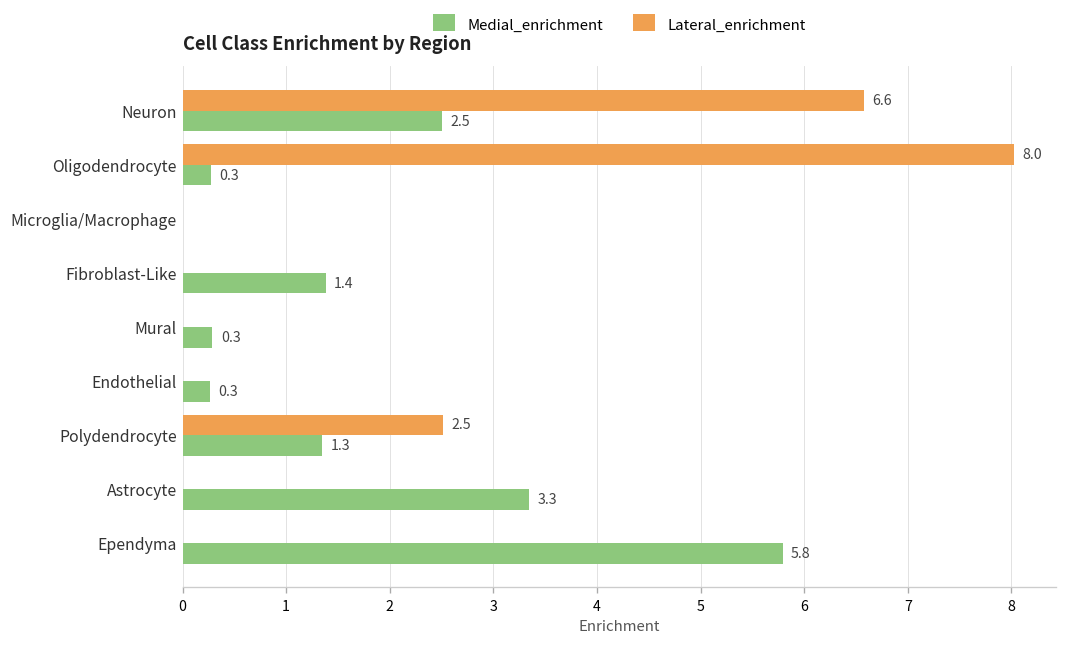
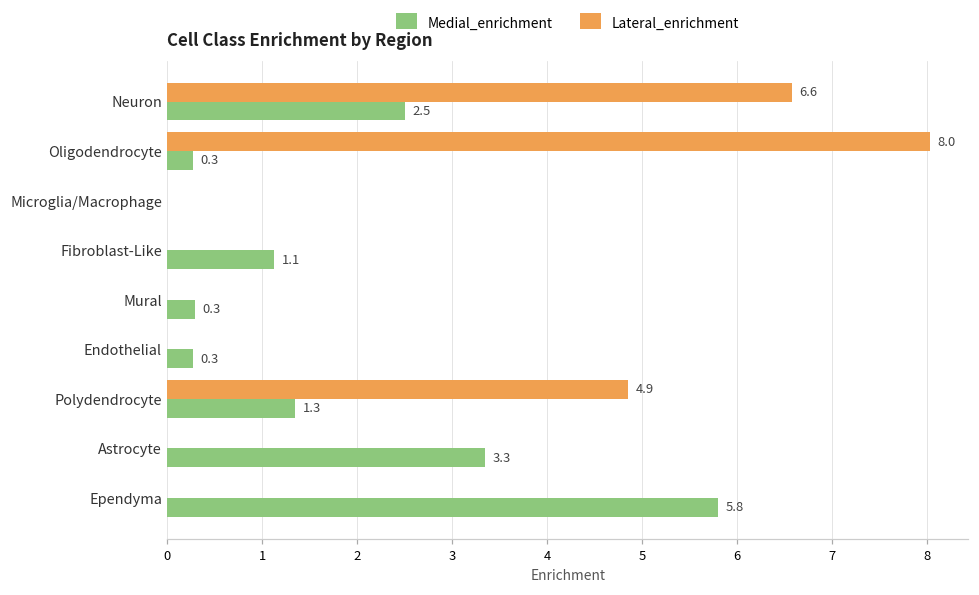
  {
    "Medial_enrichment": {
      "Neuron": 2.5,
      "Oligodendrocyte": 0.3,
-     "Fibroblast-Like": 1.4,
+     "Fibroblast-Like": 1.1,
      "Mural": 0.3,
      "Endothelial": 0.3,
      "Polydendrocyte": 1.3,
      "Astrocyte": 3.3,
      "Ependyma": 5.8
    },
    "Lateral_enrichment": {
      "Neuron": 6.6,
      "Oligodendrocyte": 8.0,
-     "Polydendrocyte": 2.5
+     "Polydendrocyte": 4.9
    }
  }
